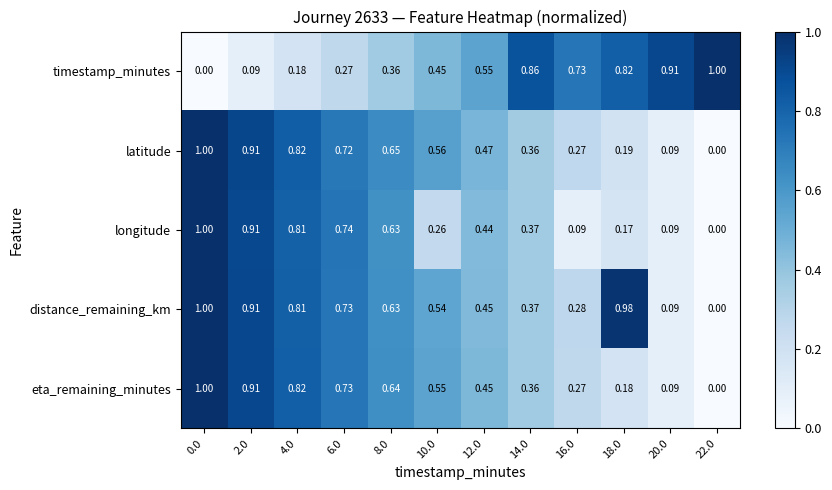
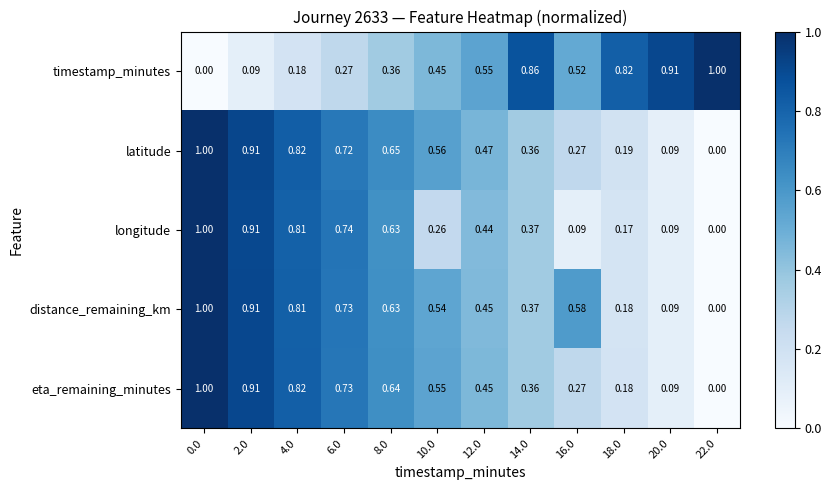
  {
    "timestamp_minutes": {
      "0.0": 0.00,
      "2.0": 0.09,
      "4.0": 0.18,
      "6.0": 0.27,
      "8.0": 0.36,
      "10.0": 0.45,
      "12.0": 0.55,
      "14.0": 0.86,
-     "16.0": 0.73,
+     "16.0": 0.52,
      "18.0": 0.82,
      "20.0": 0.91,
      "22.0": 1.00
    },
    "latitude": {
      "0.0": 1.00,
      "2.0": 0.91,
      "4.0": 0.82,
      "6.0": 0.72,
      "8.0": 0.65,
      "10.0": 0.56,
      "12.0": 0.47,
      "14.0": 0.36,
      "16.0": 0.27,
      "18.0": 0.19,
      "20.0": 0.09,
      "22.0": 0.00
    },
    "longitude": {
      "0.0": 1.00,
      "2.0": 0.91,
      "4.0": 0.81,
      "6.0": 0.74,
      "8.0": 0.63,
      "10.0": 0.26,
      "12.0": 0.44,
      "14.0": 0.37,
      "16.0": 0.09,
      "18.0": 0.17,
      "20.0": 0.09,
      "22.0": 0.00
    },
    "distance_remaining_km": {
      "0.0": 1.00,
      "2.0": 0.91,
      "4.0": 0.81,
      "6.0": 0.73,
      "8.0": 0.63,
      "10.0": 0.54,
      "12.0": 0.45,
      "14.0": 0.37,
-     "16.0": 0.28,
-     "18.0": 0.98,
+     "16.0": 0.58,
+     "18.0": 0.18,
      "20.0": 0.09,
      "22.0": 0.00
    },
    "eta_remaining_minutes": {
      "0.0": 1.00,
      "2.0": 0.91,
      "4.0": 0.82,
      "6.0": 0.73,
      "8.0": 0.64,
      "10.0": 0.55,
      "12.0": 0.45,
      "14.0": 0.36,
      "16.0": 0.27,
      "18.0": 0.18,
      "20.0": 0.09,
      "22.0": 0.00
    }
  }
